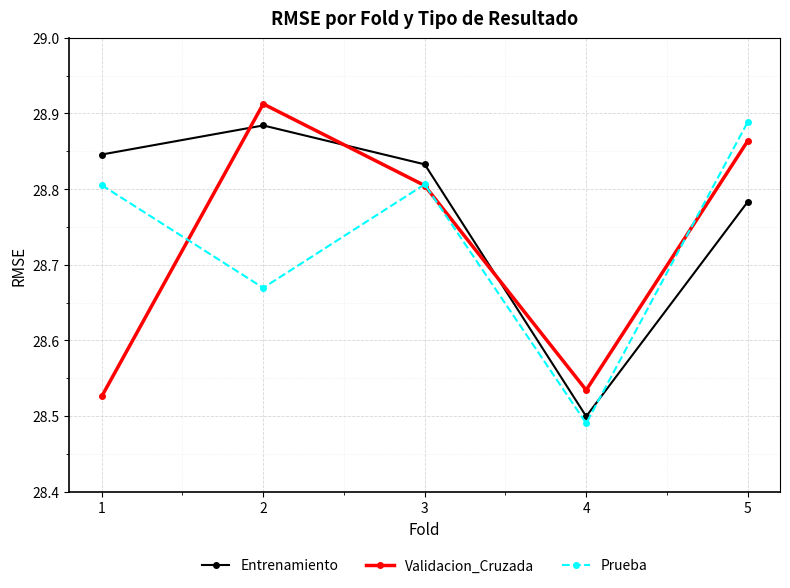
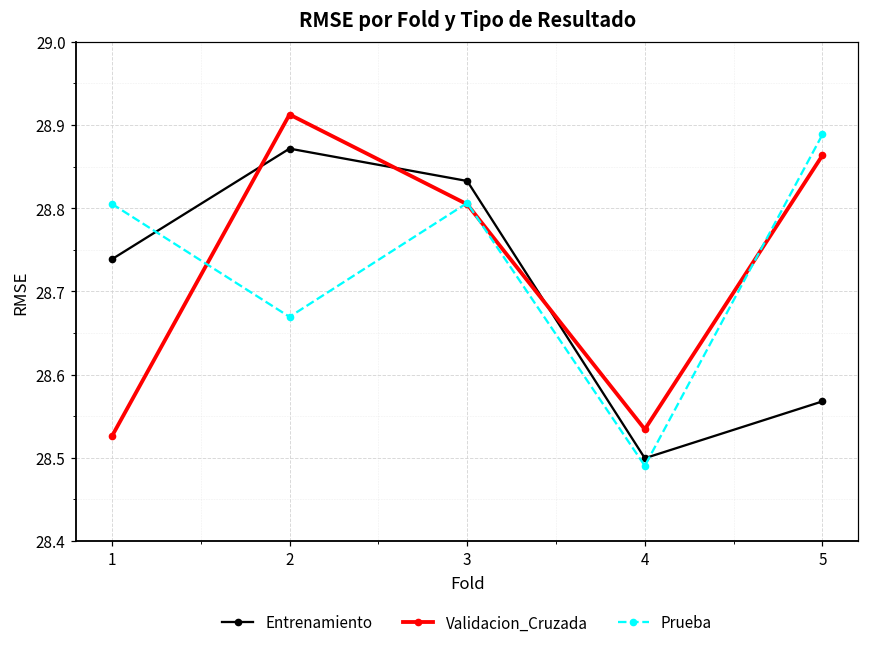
  {
    "Entrenamiento": {
-     "1": 28.85,
-     "2": 28.88,
+     "1": 28.74,
+     "2": 28.87,
      "3": 28.83,
      "4": 28.50,
-     "5": 28.78
+     "5": 28.57
    },
    "Validacion_Cruzada": {
      "1": 28.53,
      "2": 28.91,
      "4": 28.53,
      "5": 28.86
    },
    "Prueba": {
      "1": 28.81,
      "2": 28.67,
      "4": 28.49,
      "5": 28.89
    }
  }
